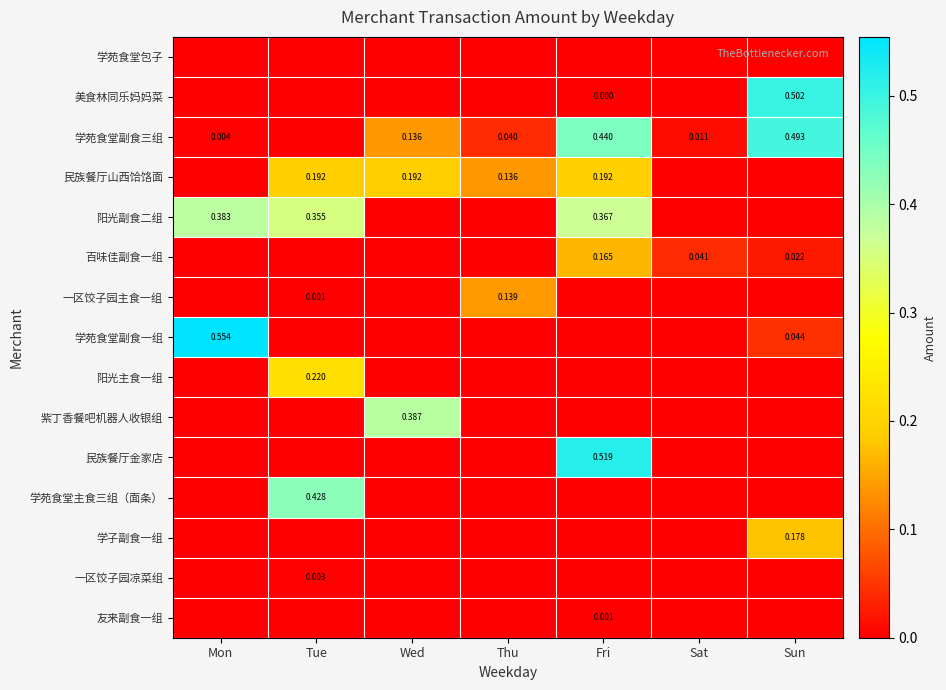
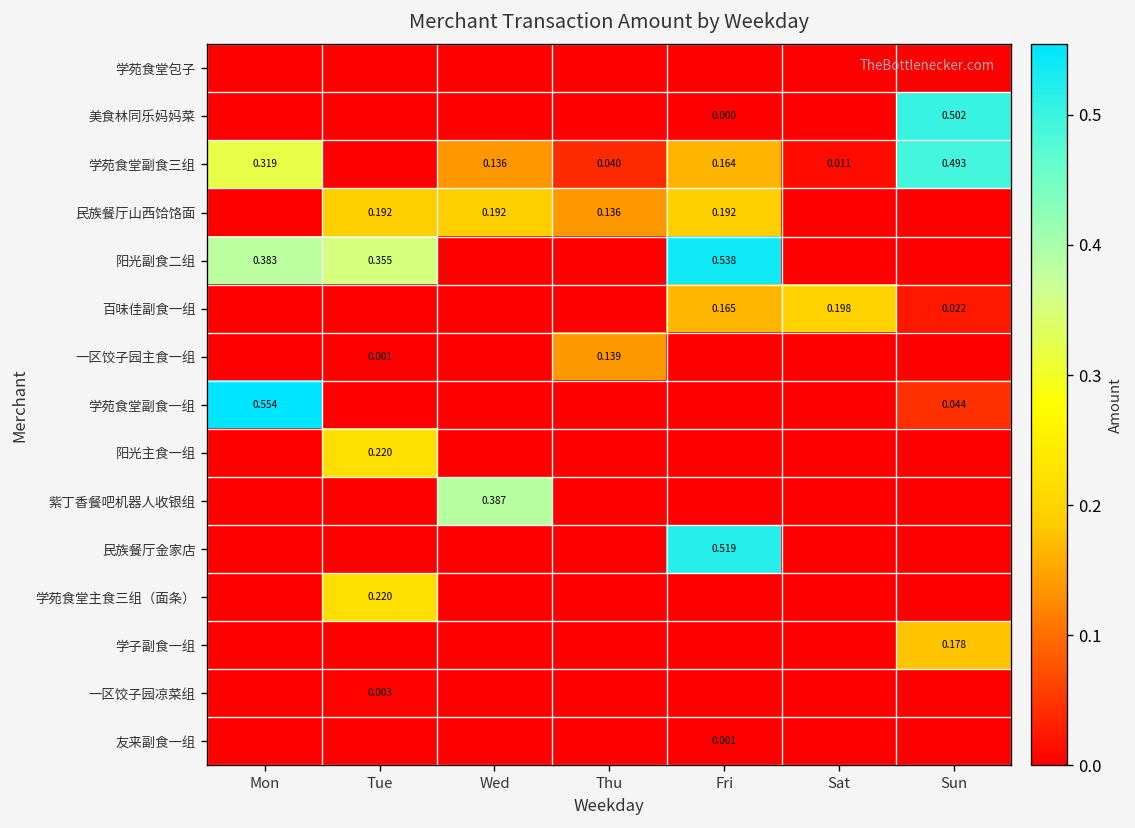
  {
    "美食林同乐妈妈菜": {
      "Fri": 0.000,
      "Sun": 0.502
    },
    "学苑食堂副食三组": {
-     "Mon": 0.004,
+     "Mon": 0.319,
      "Wed": 0.136,
      "Thu": 0.040,
-     "Fri": 0.440,
+     "Fri": 0.164,
      "Sat": 0.011,
      "Sun": 0.493
    },
    "民族餐厅山西饸饹面": {
      "Tue": 0.192,
      "Wed": 0.192,
      "Thu": 0.136,
      "Fri": 0.192
    },
    "阳光副食二组": {
      "Mon": 0.383,
      "Tue": 0.355,
-     "Fri": 0.367
+     "Fri": 0.538
    },
    "百味佳副食一组": {
      "Fri": 0.165,
-     "Sat": 0.041,
+     "Sat": 0.198,
      "Sun": 0.022
    },
    "一区饺子园主食一组": {
      "Tue": 0.001,
      "Thu": 0.139
    },
    "学苑食堂副食一组": {
      "Mon": 0.554,
      "Sun": 0.044
    },
    "阳光主食一组": {
      "Tue": 0.220
    },
    "紫丁香餐吧机器人收银组": {
      "Wed": 0.387
    },
    "民族餐厅金家店": {
      "Fri": 0.519
    },
    "学苑食堂主食三组（面条）": {
-     "Tue": 0.428
+     "Tue": 0.220
    },
    "学子副食一组": {
      "Sun": 0.178
    },
    "一区饺子园凉菜组": {
      "Tue": 0.003
    },
    "友来副食一组": {
      "Fri": 0.001
    }
  }
